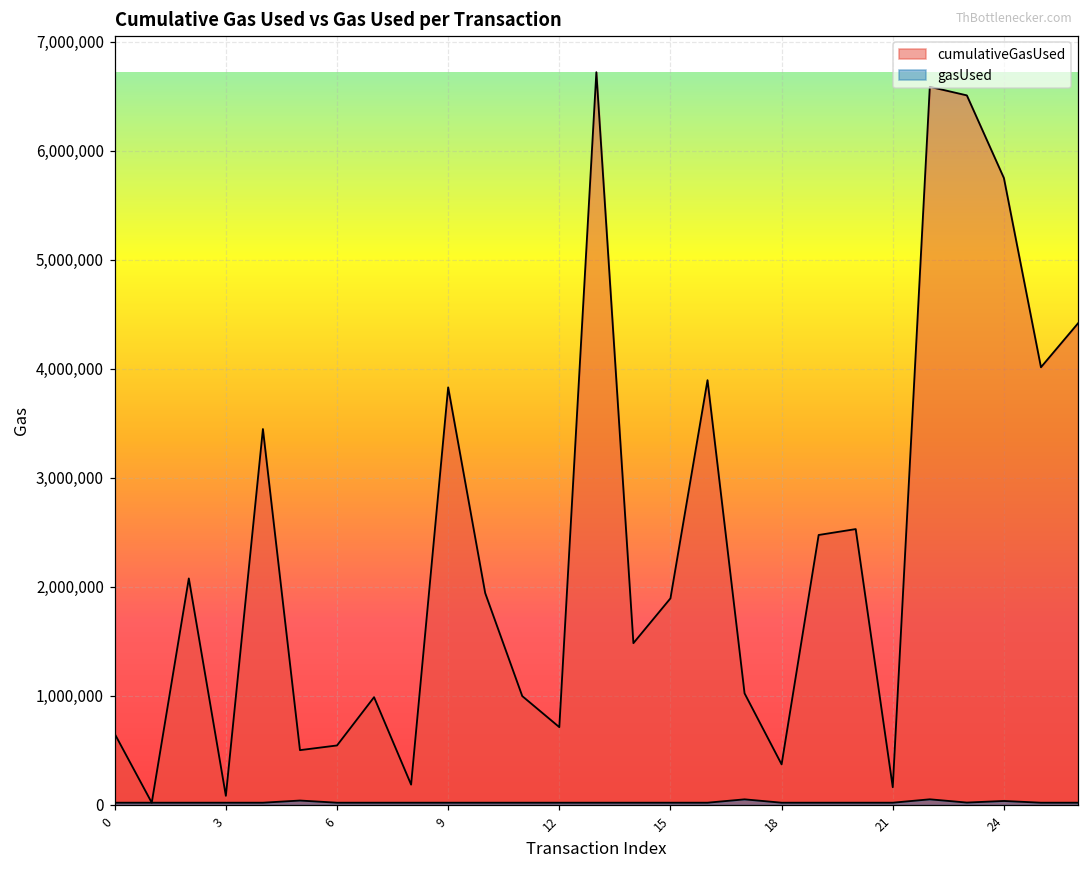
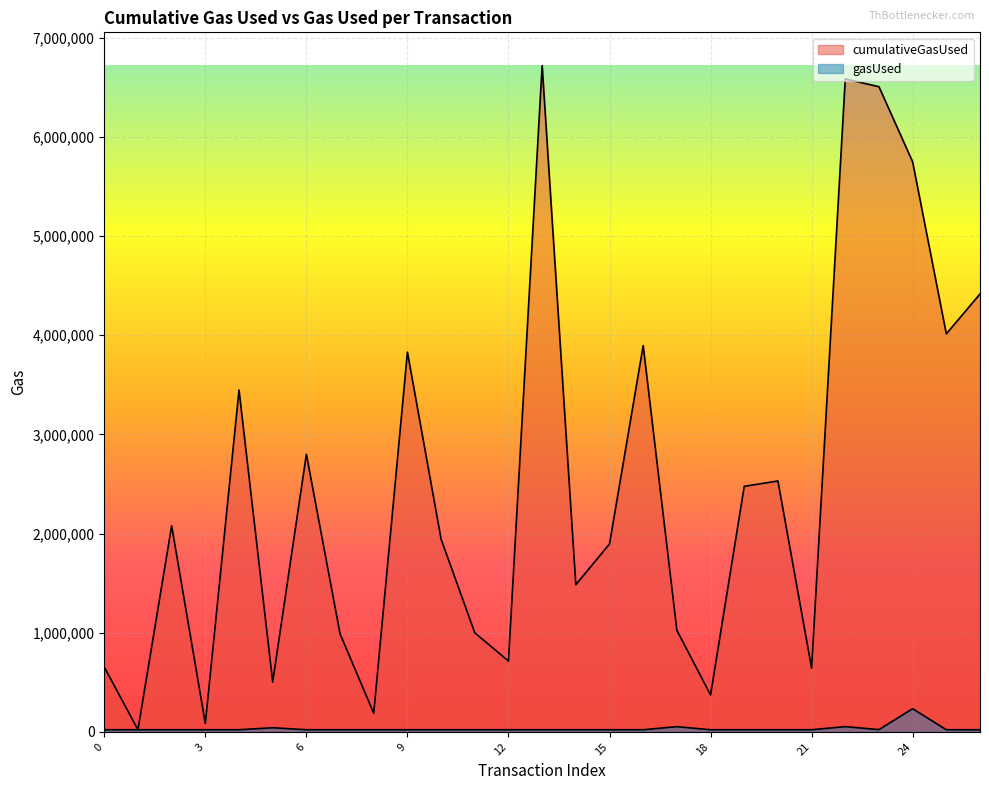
  {
    "cumulativeGasUsed": {
      "0": "700,000",
      "3": "100,000",
-     "6": "500,000",
+     "6": "2,800,000",
      "9": "3,800,000",
      "12": "700,000",
      "15": "1,900,000",
      "18": "400,000",
-     "21": "200,000",
+     "21": "600,000",
      "24": "5,700,000"
    },
    "gasUsed": {
      "0": "0",
      "3": "0",
      "6": "0",
      "9": "0",
      "12": "0",
      "15": "0",
      "18": "0",
      "21": "0",
-     "24": "0"
+     "24": "200,000"
    }
  }
